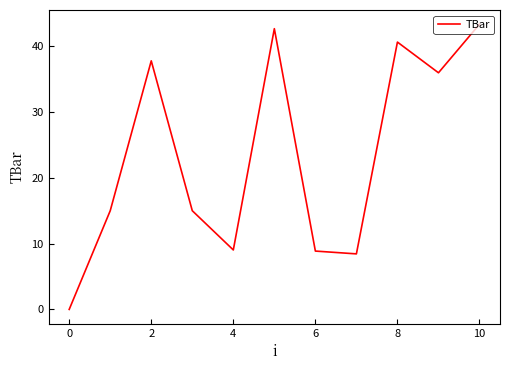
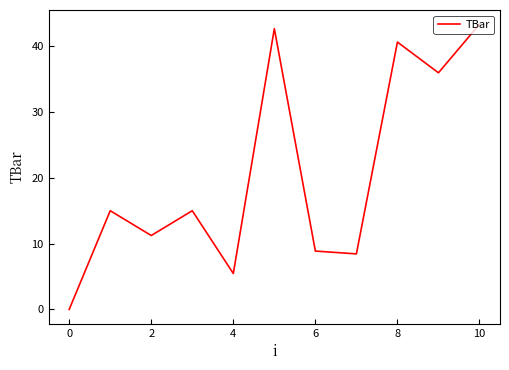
  {
    "0": 0,
-   "2": 38,
-   "4": 9,
+   "2": 11,
+   "4": 5,
    "6": 9,
    "8": 41
  }
